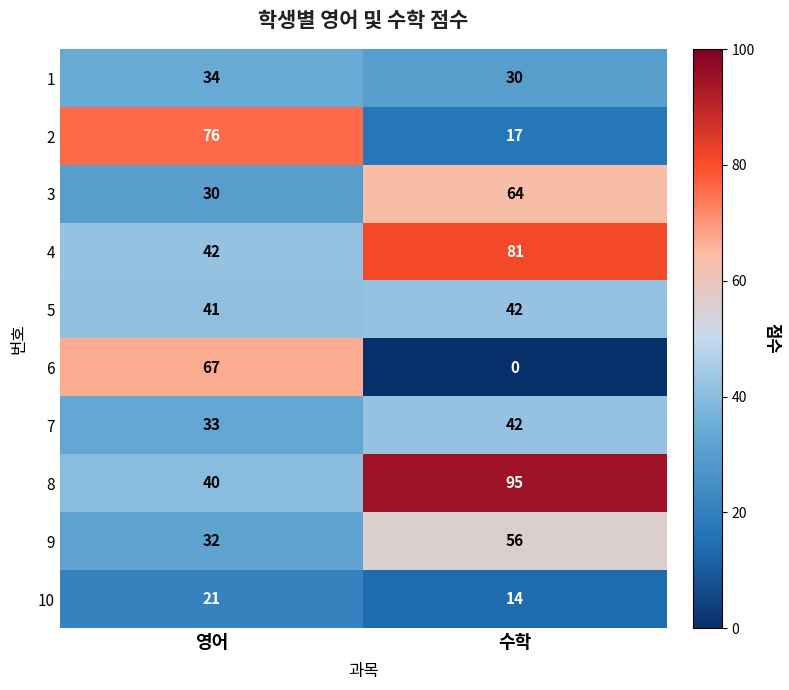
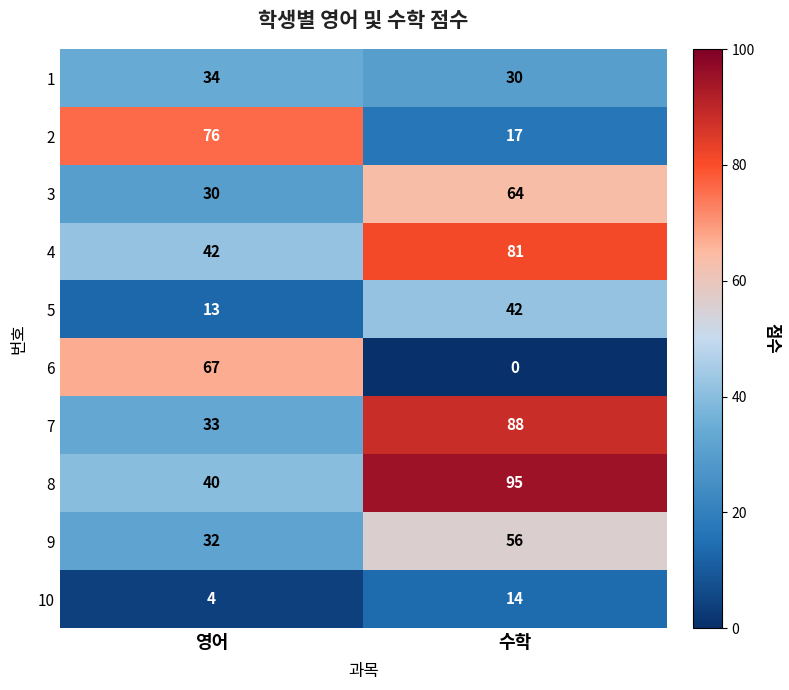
  {
    "1": {
      "영어": 34,
      "수학": 30
    },
    "2": {
      "영어": 76,
      "수학": 17
    },
    "3": {
      "영어": 30,
      "수학": 64
    },
    "4": {
      "영어": 42,
      "수학": 81
    },
    "5": {
-     "영어": 41,
+     "영어": 13,
      "수학": 42
    },
    "6": {
      "영어": 67,
      "수학": 0
    },
    "7": {
      "영어": 33,
-     "수학": 42
+     "수학": 88
    },
    "8": {
      "영어": 40,
      "수학": 95
    },
    "9": {
      "영어": 32,
      "수학": 56
    },
    "10": {
-     "영어": 21,
+     "영어": 4,
      "수학": 14
    }
  }
